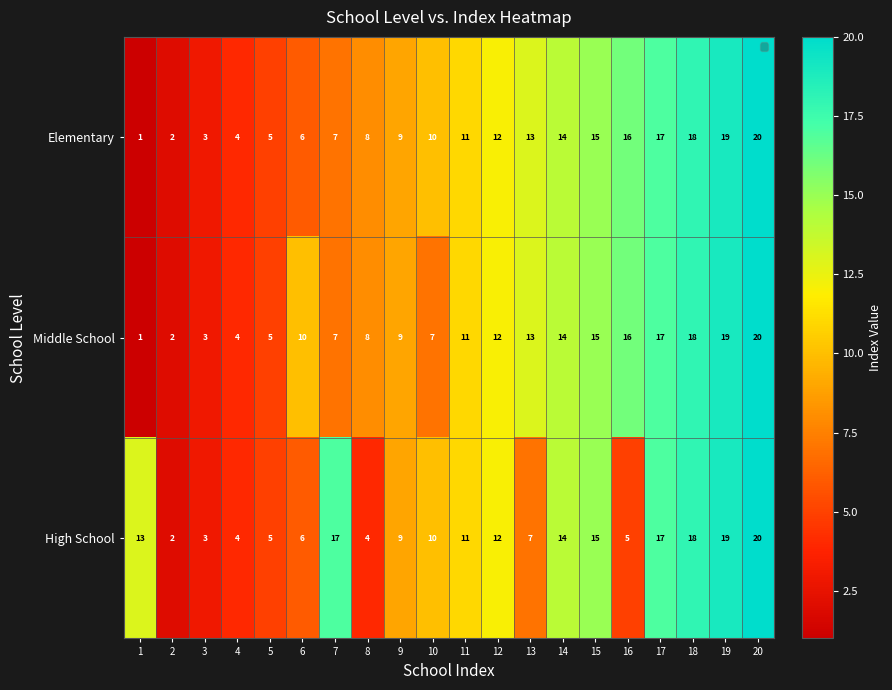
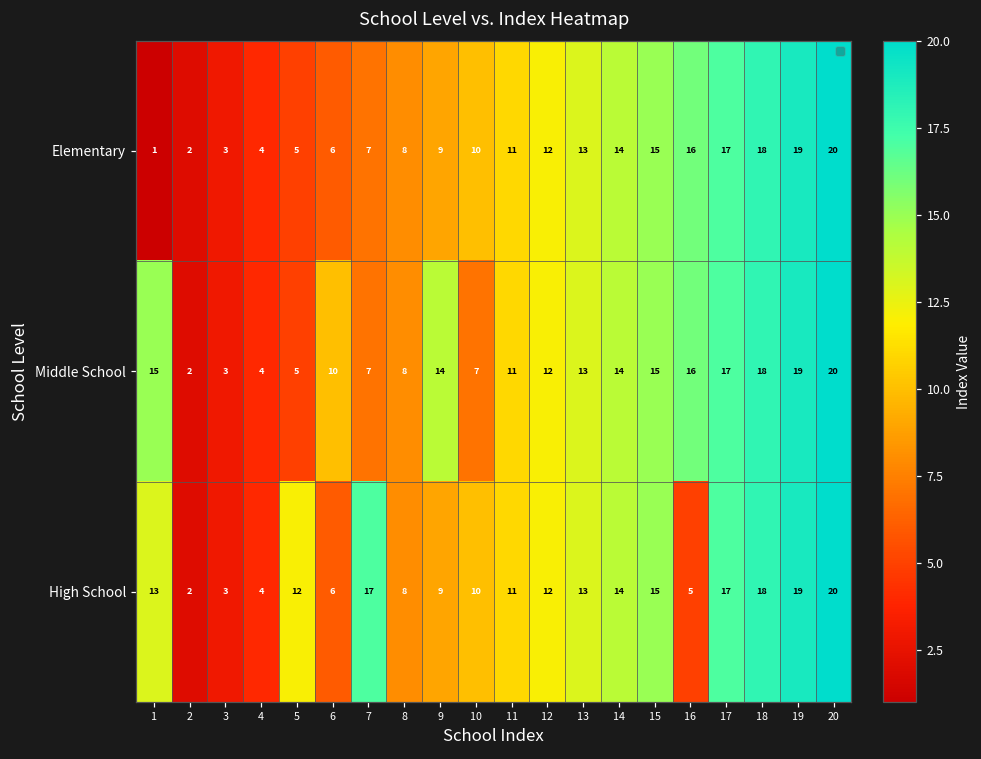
  {
    "Elementary": {
      "1": 1,
      "2": 2,
      "3": 3,
      "4": 4,
      "5": 5,
      "6": 6,
      "7": 7,
      "8": 8,
      "9": 9,
      "10": 10,
      "11": 11,
      "12": 12,
      "13": 13,
      "14": 14,
      "15": 15,
      "16": 16,
      "17": 17,
      "18": 18,
      "19": 19,
      "20": 20
    },
    "Middle School": {
-     "1": 1,
+     "1": 15,
      "2": 2,
      "3": 3,
      "4": 4,
      "5": 5,
      "6": 10,
      "7": 7,
      "8": 8,
-     "9": 9,
+     "9": 14,
      "10": 7,
      "11": 11,
      "12": 12,
      "13": 13,
      "14": 14,
      "15": 15,
      "16": 16,
      "17": 17,
      "18": 18,
      "19": 19,
      "20": 20
    },
    "High School": {
      "1": 13,
      "2": 2,
      "3": 3,
      "4": 4,
-     "5": 5,
+     "5": 12,
      "6": 6,
      "7": 17,
-     "8": 4,
+     "8": 8,
      "9": 9,
      "10": 10,
      "11": 11,
      "12": 12,
-     "13": 7,
+     "13": 13,
      "14": 14,
      "15": 15,
      "16": 5,
      "17": 17,
      "18": 18,
      "19": 19,
      "20": 20
    }
  }
